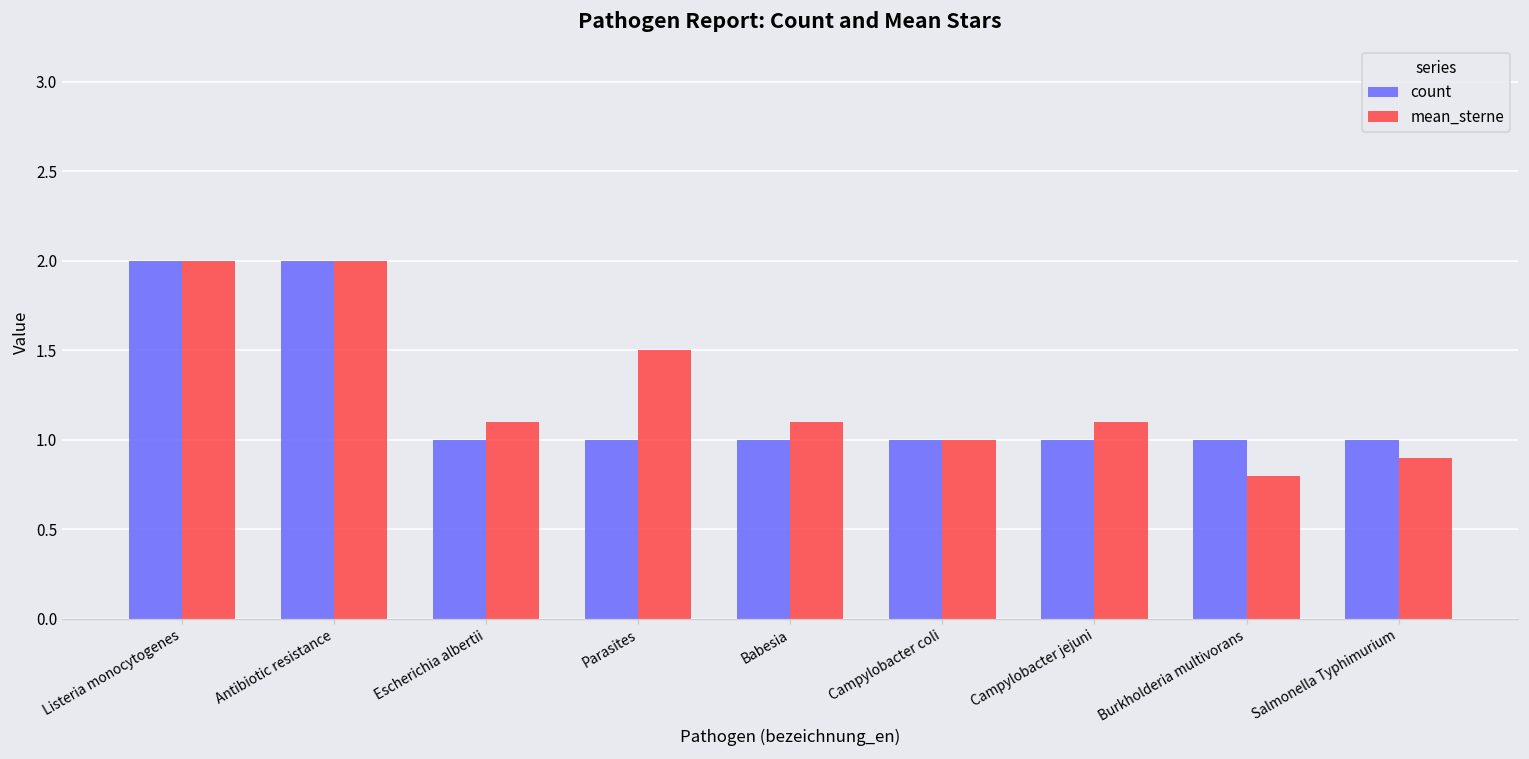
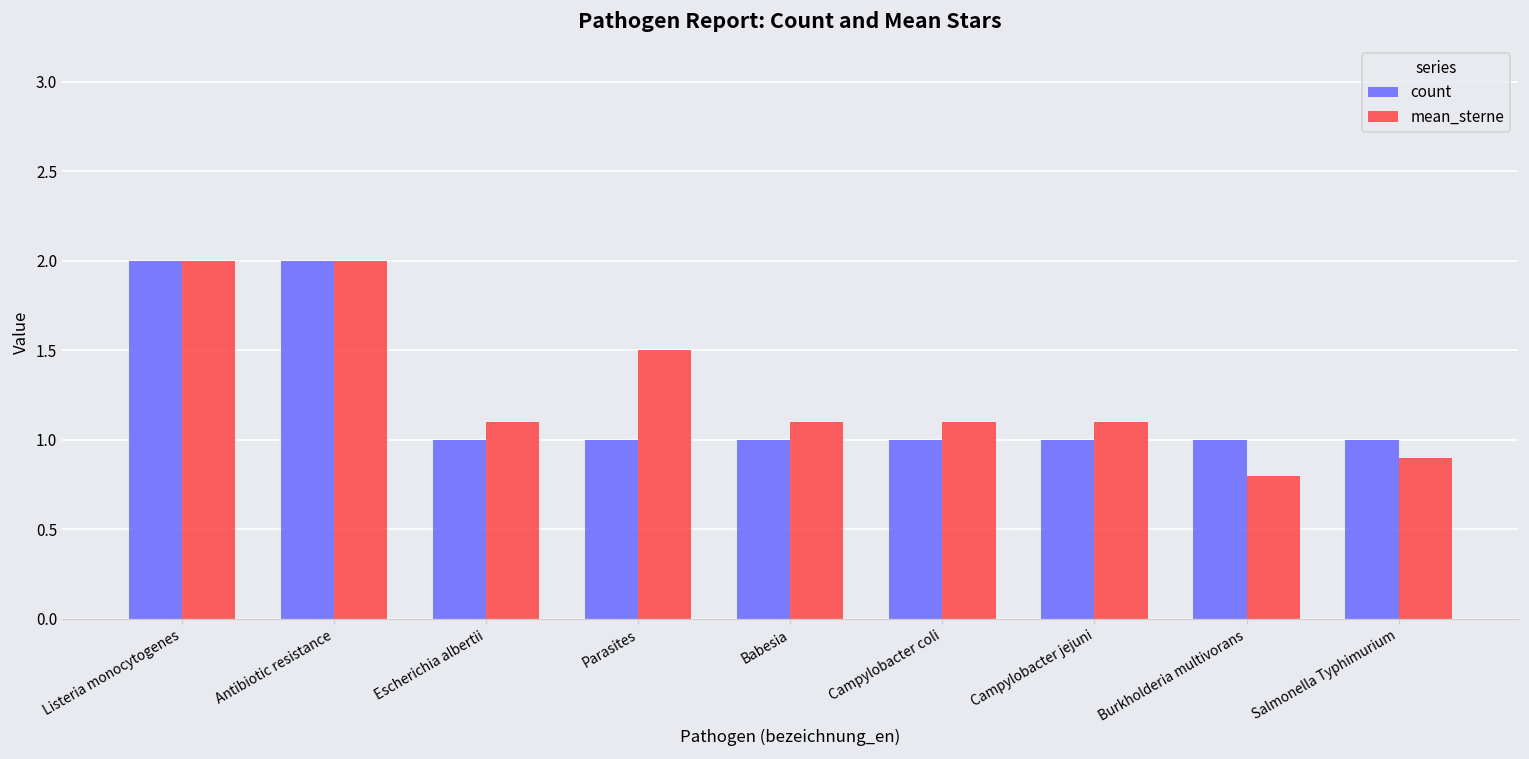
  {
    "count": {
      "Listeria monocytogenes": 2.0,
      "Antibiotic resistance": 2.0,
      "Escherichia albertii": 1.0,
      "Parasites": 1.0,
      "Babesia": 1.0,
      "Campylobacter coli": 1.0,
      "Campylobacter jejuni": 1.0,
      "Burkholderia multivorans": 1.0,
      "Salmonella Typhimurium": 1.0
    },
    "mean_sterne": {
      "Listeria monocytogenes": 2.0,
      "Antibiotic resistance": 2.0,
      "Escherichia albertii": 1.1,
      "Parasites": 1.5,
      "Babesia": 1.1,
-     "Campylobacter coli": 1.0,
+     "Campylobacter coli": 1.1,
      "Campylobacter jejuni": 1.1,
      "Burkholderia multivorans": 0.8,
      "Salmonella Typhimurium": 0.9
    }
  }
